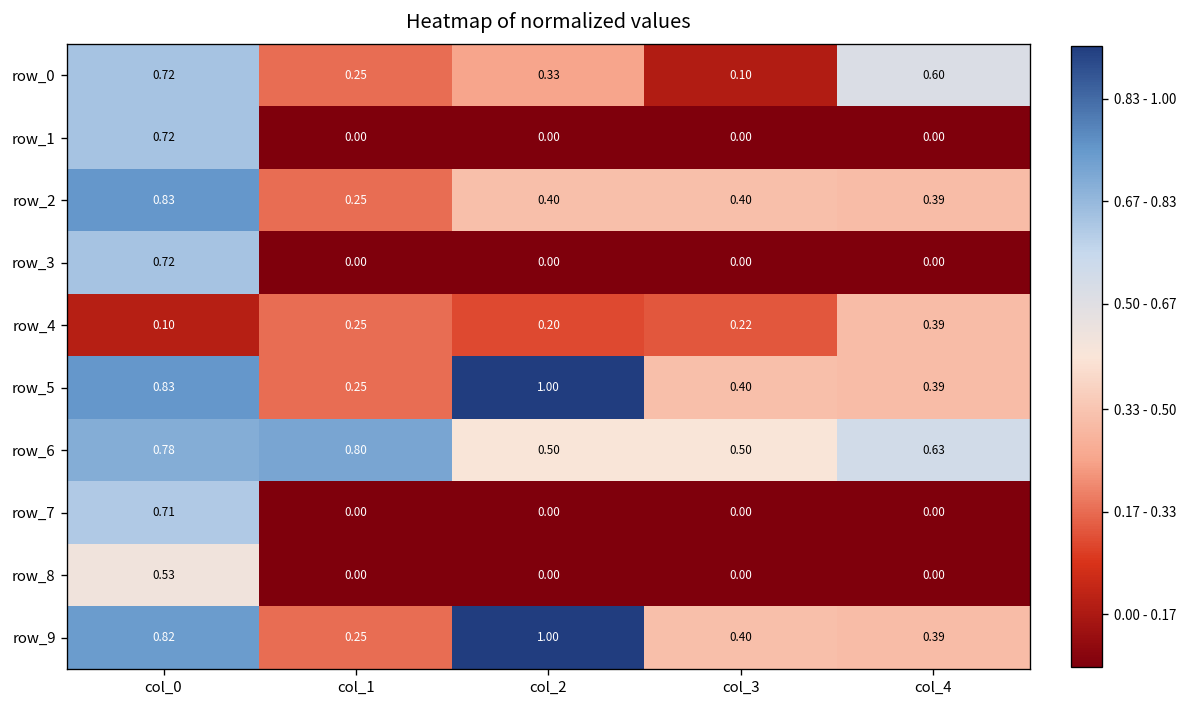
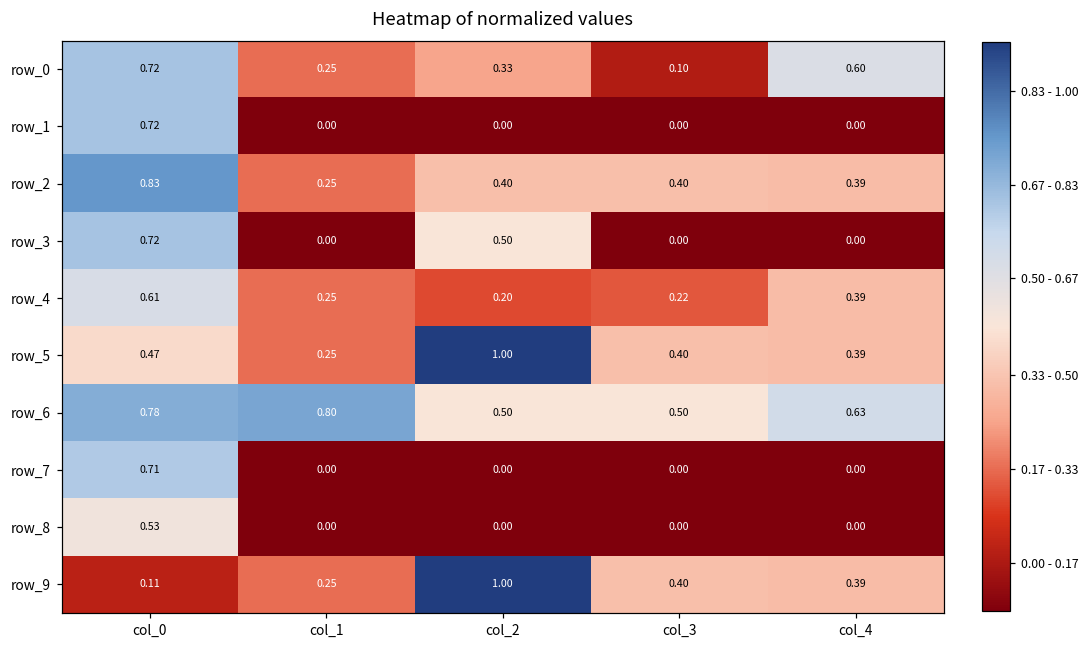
  {
    "row_0": {
      "col_0": 0.72,
      "col_1": 0.25,
      "col_2": 0.33,
      "col_3": 0.10,
      "col_4": 0.60
    },
    "row_1": {
      "col_0": 0.72,
      "col_1": 0.00,
      "col_2": 0.00,
      "col_3": 0.00,
      "col_4": 0.00
    },
    "row_2": {
      "col_0": 0.83,
      "col_1": 0.25,
      "col_2": 0.40,
      "col_3": 0.40,
      "col_4": 0.39
    },
    "row_3": {
      "col_0": 0.72,
      "col_1": 0.00,
-     "col_2": 0.00,
+     "col_2": 0.50,
      "col_3": 0.00,
      "col_4": 0.00
    },
    "row_4": {
-     "col_0": 0.10,
+     "col_0": 0.61,
      "col_1": 0.25,
      "col_2": 0.20,
      "col_3": 0.22,
      "col_4": 0.39
    },
    "row_5": {
-     "col_0": 0.83,
+     "col_0": 0.47,
      "col_1": 0.25,
      "col_2": 1.00,
      "col_3": 0.40,
      "col_4": 0.39
    },
    "row_6": {
      "col_0": 0.78,
      "col_1": 0.80,
      "col_2": 0.50,
      "col_3": 0.50,
      "col_4": 0.63
    },
    "row_7": {
      "col_0": 0.71,
      "col_1": 0.00,
      "col_2": 0.00,
      "col_3": 0.00,
      "col_4": 0.00
    },
    "row_8": {
      "col_0": 0.53,
      "col_1": 0.00,
      "col_2": 0.00,
      "col_3": 0.00,
      "col_4": 0.00
    },
    "row_9": {
-     "col_0": 0.82,
+     "col_0": 0.11,
      "col_1": 0.25,
      "col_2": 1.00,
      "col_3": 0.40,
      "col_4": 0.39
    }
  }
